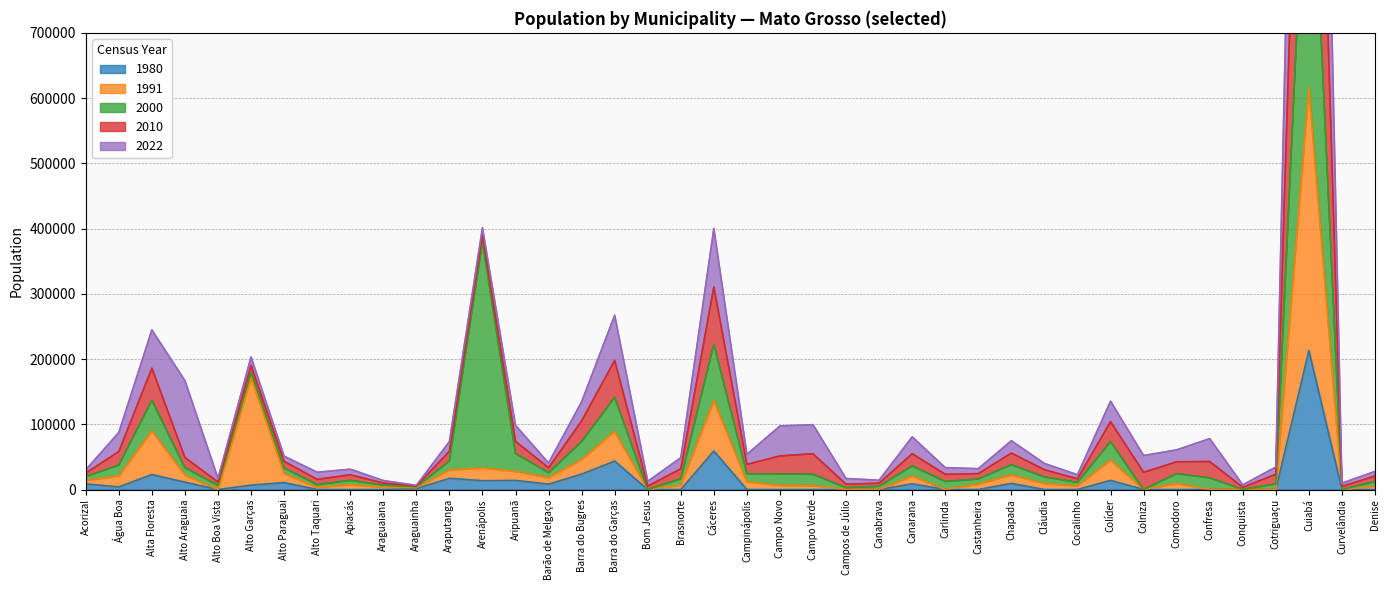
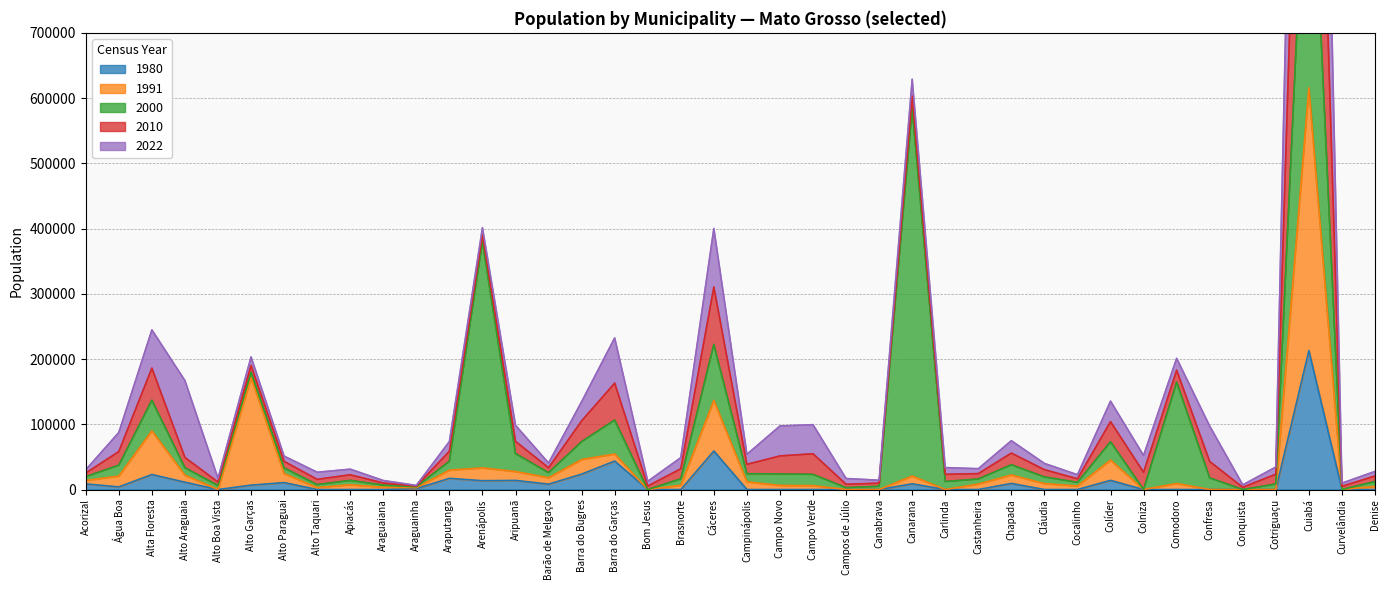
  {
    "1980": {
      "Acorizal": 10000,
      "Água Boa": 0,
      "Alta Floresta": 20000,
      "Alto Araguaia": 10000,
      "Alto Garças": 10000,
      "Alto Paraguai": 10000,
      "Apiacás": 0,
      "Araputanga": 20000,
      "Arenápolis": 10000,
      "Aripuanã": 10000,
      "Barão de Melgaço": 10000,
      "Barra do Bugres": 20000,
      "Barra do Garças": 40000,
      "Brasnorte": 0,
      "Cáceres": 60000,
      "Campinápolis": 0,
      "Campo Novo": 0,
      "Campo Verde": 0,
      "Canarana": 10000,
      "Castanheira": 0,
      "Chapada": 10000,
      "Cláudia": 0,
      "Cocalinho": 0,
      "Colíder": 10000,
      "Comodoro": 0,
      "Cuiabá": 210000,
      "Denise": 0
    },
    "1991": {
      "Acorizal": 10000,
      "Água Boa": 20000,
      "Alta Floresta": 70000,
      "Alto Araguaia": 10000,
      "Alto Garças": 160000,
      "Alto Paraguai": 10000,
      "Apiacás": 10000,
      "Araputanga": 10000,
      "Arenápolis": 20000,
      "Aripuanã": 10000,
      "Barão de Melgaço": 10000,
      "Barra do Bugres": 20000,
-     "Barra do Garças": 50000,
+     "Barra do Garças": 10000,
      "Brasnorte": 10000,
      "Cáceres": 80000,
      "Campinápolis": 10000,
      "Campo Novo": 10000,
      "Campo Verde": 10000,
      "Canarana": 10000,
      "Castanheira": 10000,
      "Chapada": 10000,
      "Cláudia": 10000,
      "Cocalinho": 10000,
      "Colíder": 30000,
      "Comodoro": 10000,
      "Cuiabá": 400000,
      "Denise": 0
    },
    "2000": {
      "Acorizal": 10000,
      "Água Boa": 20000,
      "Alta Floresta": 50000,
      "Alto Araguaia": 10000,
      "Alto Boa Vista": 10000,
      "Alto Garças": 10000,
      "Alto Paraguai": 10000,
      "Alto Taquari": 0,
      "Apiacás": 10000,
      "Araputanga": 10000,
      "Arenápolis": 350000,
      "Aripuanã": 30000,
      "Barão de Melgaço": 10000,
      "Barra do Bugres": 30000,
      "Barra do Garças": 50000,
      "Brasnorte": 10000,
      "Cáceres": 90000,
      "Campinápolis": 10000,
      "Campo Novo": 20000,
      "Campo Verde": 20000,
      "Canabrava": 0,
-     "Canarana": 20000,
+     "Canarana": 560000,
      "Carlinda": 10000,
      "Castanheira": 10000,
      "Chapada": 20000,
      "Cláudia": 10000,
      "Cocalinho": 10000,
      "Colíder": 30000,
-     "Comodoro": 20000,
+     "Comodoro": 160000,
      "Confresa": 20000,
      "Cotriguaçu": 10000,
      "Denise": 10000
    },
    "2010": {
      "Acorizal": 10000,
      "Água Boa": 20000,
      "Alta Floresta": 50000,
      "Alto Araguaia": 20000,
      "Alto Boa Vista": 10000,
      "Alto Garças": 10000,
      "Alto Paraguai": 10000,
      "Alto Taquari": 10000,
      "Apiacás": 10000,
      "Araputanga": 20000,
      "Arenápolis": 10000,
      "Aripuanã": 20000,
      "Barão de Melgaço": 10000,
      "Barra do Bugres": 30000,
      "Barra do Garças": 60000,
      "Bom Jesus": 10000,
      "Brasnorte": 20000,
      "Cáceres": 90000,
      "Campinápolis": 10000,
      "Campo Novo": 30000,
      "Campo Verde": 30000,
      "Campos de Júlio": 10000,
      "Canabrava": 0,
      "Canarana": 20000,
      "Carlinda": 10000,
      "Castanheira": 10000,
      "Chapada": 20000,
      "Cláudia": 10000,
      "Cocalinho": 10000,
      "Colíder": 30000,
      "Colniza": 30000,
      "Comodoro": 20000,
      "Confresa": 30000,
      "Cotriguaçu": 10000,
      "Curvelândia": 0,
      "Denise": 10000
    },
    "2022": {
      "Acorizal": 10000,
      "Água Boa": 30000,
      "Alta Floresta": 60000,
      "Alto Araguaia": 120000,
      "Alto Boa Vista": 10000,
      "Alto Garças": 10000,
      "Alto Paraguai": 10000,
      "Alto Taquari": 10000,
      "Apiacás": 10000,
      "Araputanga": 10000,
      "Arenápolis": 10000,
      "Aripuanã": 20000,
      "Barão de Melgaço": 10000,
      "Barra do Bugres": 30000,
      "Barra do Garças": 70000,
      "Bom Jesus": 10000,
      "Brasnorte": 20000,
      "Cáceres": 90000,
      "Campinápolis": 20000,
      "Campo Novo": 50000,
      "Campo Verde": 40000,
      "Campos de Júlio": 10000,
      "Canabrava": 0,
      "Canarana": 30000,
      "Carlinda": 10000,
      "Castanheira": 10000,
      "Chapada": 20000,
      "Cláudia": 10000,
      "Cocalinho": 10000,
      "Colíder": 30000,
      "Colniza": 30000,
      "Comodoro": 20000,
-     "Confresa": 40000,
+     "Confresa": 50000,
      "Cotriguaçu": 10000,
      "Curvelândia": 0,
      "Denise": 10000
    }
  }
